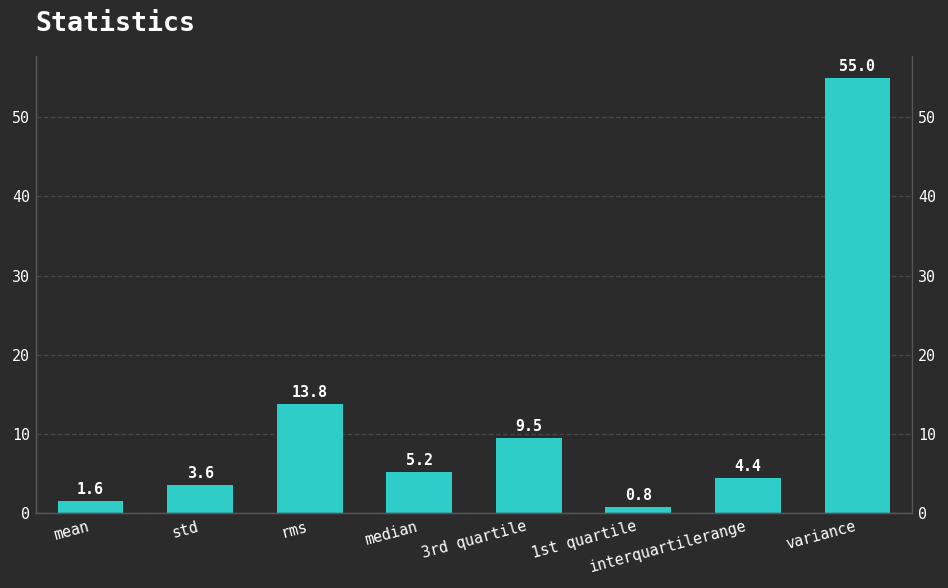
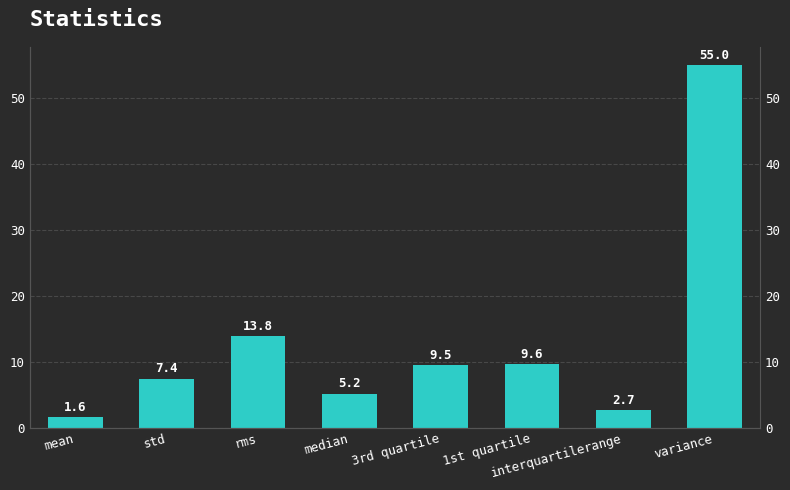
  {
    "mean": 1.6,
-   "std": 3.6,
+   "std": 7.4,
    "rms": 13.8,
    "median": 5.2,
    "3rd quartile": 9.5,
-   "1st quartile": 0.8,
-   "interquartilerange": 4.4,
+   "1st quartile": 9.6,
+   "interquartilerange": 2.7,
    "variance": 55.0
  }
